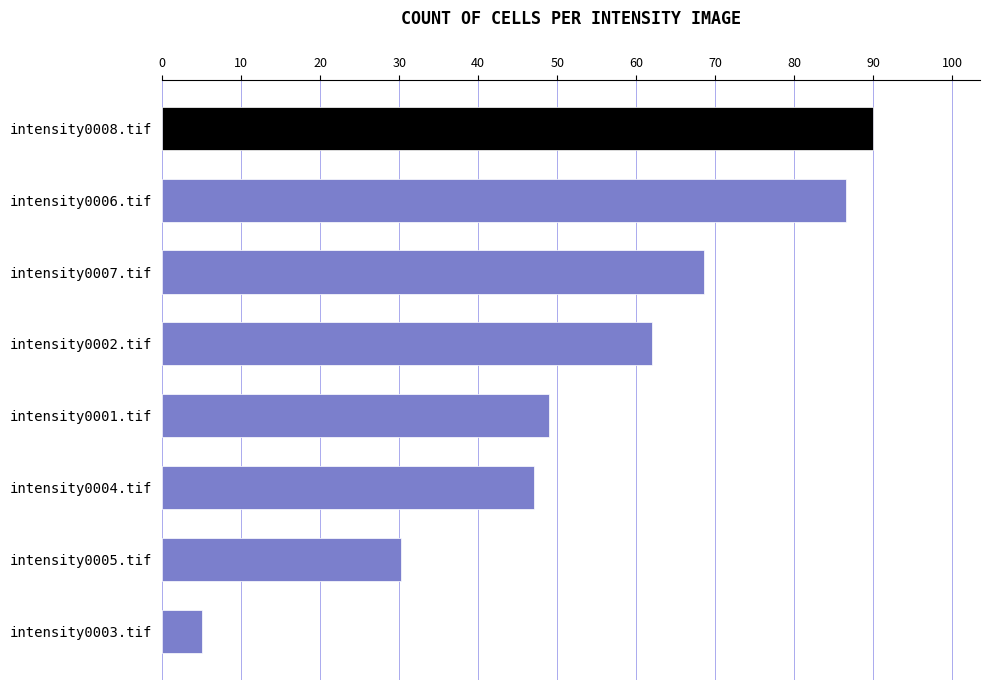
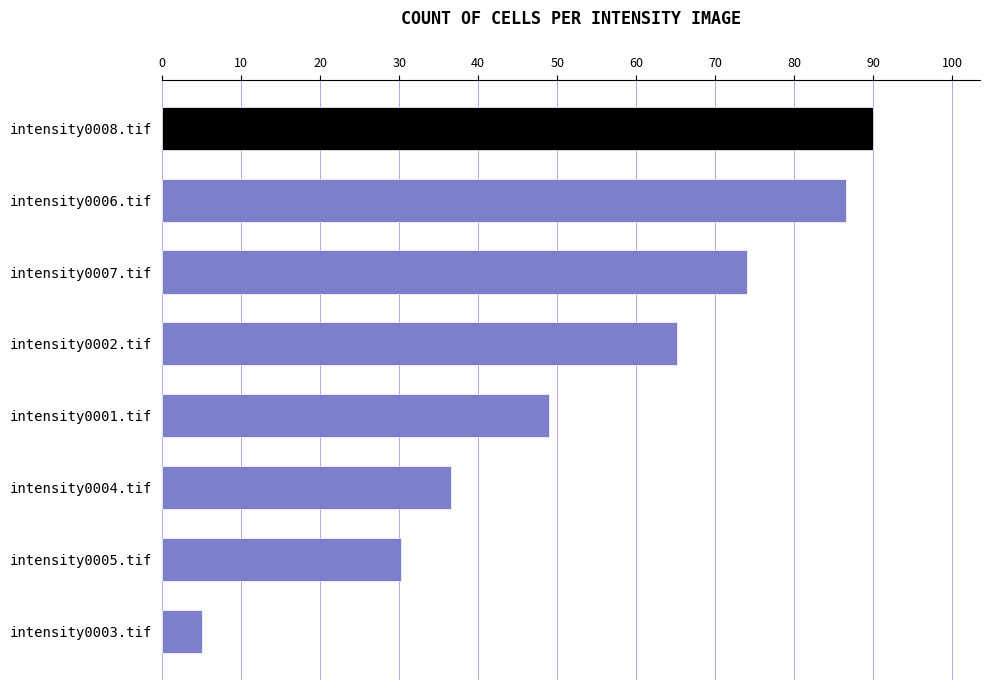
  {
    "intensity0008.tif": 90,
    "intensity0006.tif": 87,
-   "intensity0007.tif": 69,
-   "intensity0002.tif": 62,
+   "intensity0007.tif": 74,
+   "intensity0002.tif": 65,
    "intensity0001.tif": 49,
-   "intensity0004.tif": 47,
+   "intensity0004.tif": 37,
    "intensity0005.tif": 30,
    "intensity0003.tif": 5
  }
